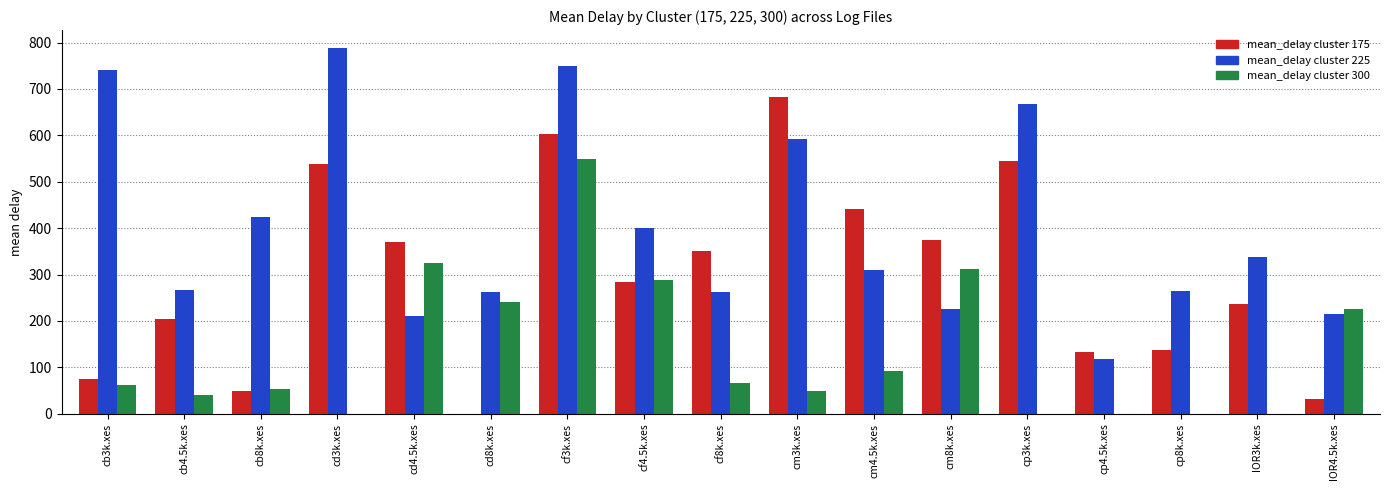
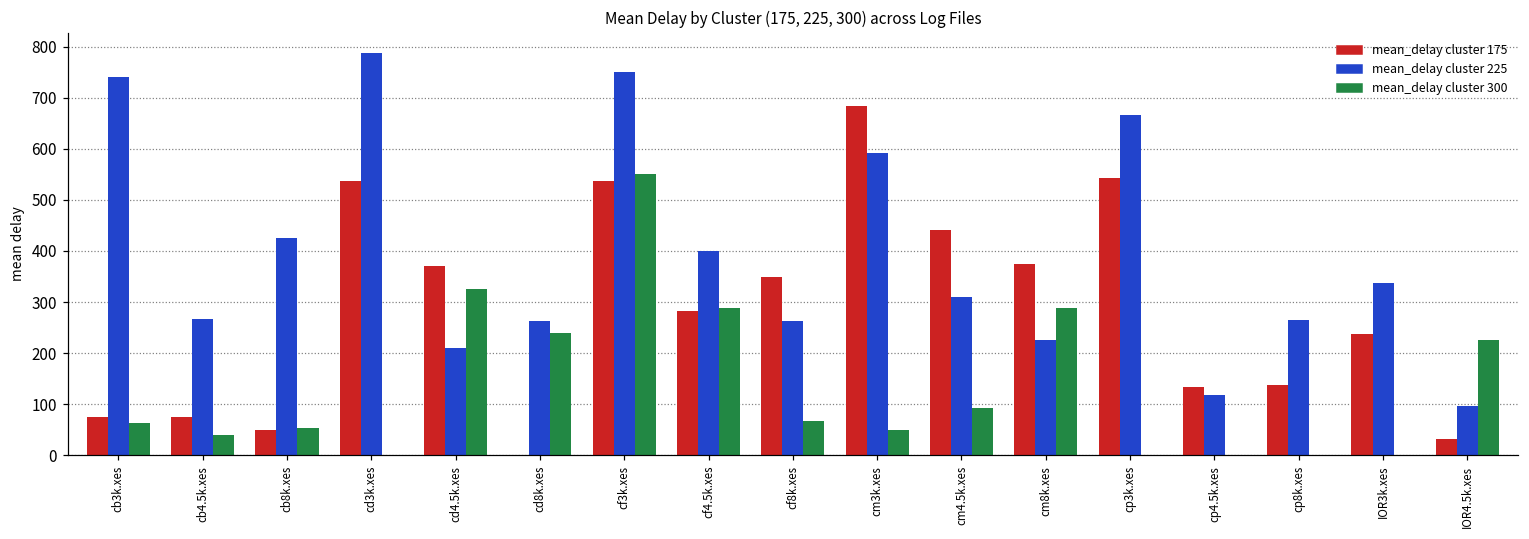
  {
    "mean_delay cluster 175": {
      "cb3k.xes": 80,
-     "cb4.5k.xes": 200,
+     "cb4.5k.xes": 70,
      "cb8k.xes": 50,
      "cd3k.xes": 540,
      "cd4.5k.xes": 370,
      "cd8k.xes": 0,
-     "cf3k.xes": 600,
+     "cf3k.xes": 540,
      "cf4.5k.xes": 280,
      "cf8k.xes": 350,
      "cm3k.xes": 680,
      "cm4.5k.xes": 440,
      "cm8k.xes": 380,
      "cp3k.xes": 540,
      "cp4.5k.xes": 130,
      "cp8k.xes": 140,
      "IOR3k.xes": 240,
      "IOR4.5k.xes": 30
    },
    "mean_delay cluster 225": {
      "cb3k.xes": 740,
      "cb4.5k.xes": 270,
      "cb8k.xes": 430,
      "cd3k.xes": 790,
      "cd4.5k.xes": 210,
      "cd8k.xes": 260,
      "cf3k.xes": 750,
      "cf4.5k.xes": 400,
      "cf8k.xes": 260,
      "cm3k.xes": 590,
      "cm4.5k.xes": 310,
      "cm8k.xes": 230,
      "cp3k.xes": 670,
      "cp4.5k.xes": 120,
      "cp8k.xes": 270,
      "IOR3k.xes": 340,
-     "IOR4.5k.xes": 220
+     "IOR4.5k.xes": 100
    },
    "mean_delay cluster 300": {
      "cb3k.xes": 60,
      "cb4.5k.xes": 40,
      "cb8k.xes": 50,
      "cd3k.xes": 0,
      "cd4.5k.xes": 330,
      "cd8k.xes": 240,
      "cf3k.xes": 550,
      "cf4.5k.xes": 290,
      "cf8k.xes": 70,
      "cm3k.xes": 50,
      "cm4.5k.xes": 90,
-     "cm8k.xes": 310,
+     "cm8k.xes": 290,
      "cp3k.xes": 0,
      "cp4.5k.xes": 0,
      "cp8k.xes": 0,
      "IOR3k.xes": 0,
      "IOR4.5k.xes": 230
    }
  }
